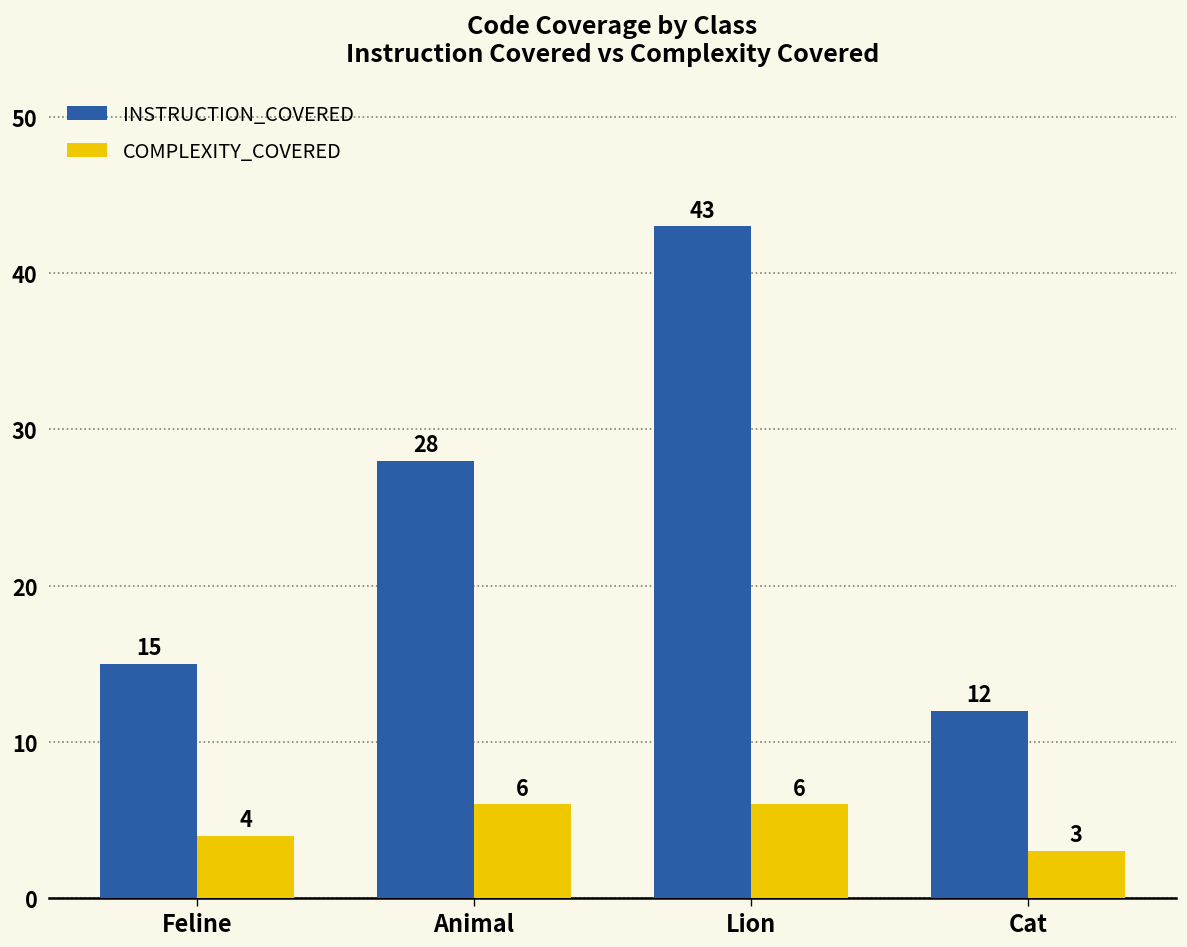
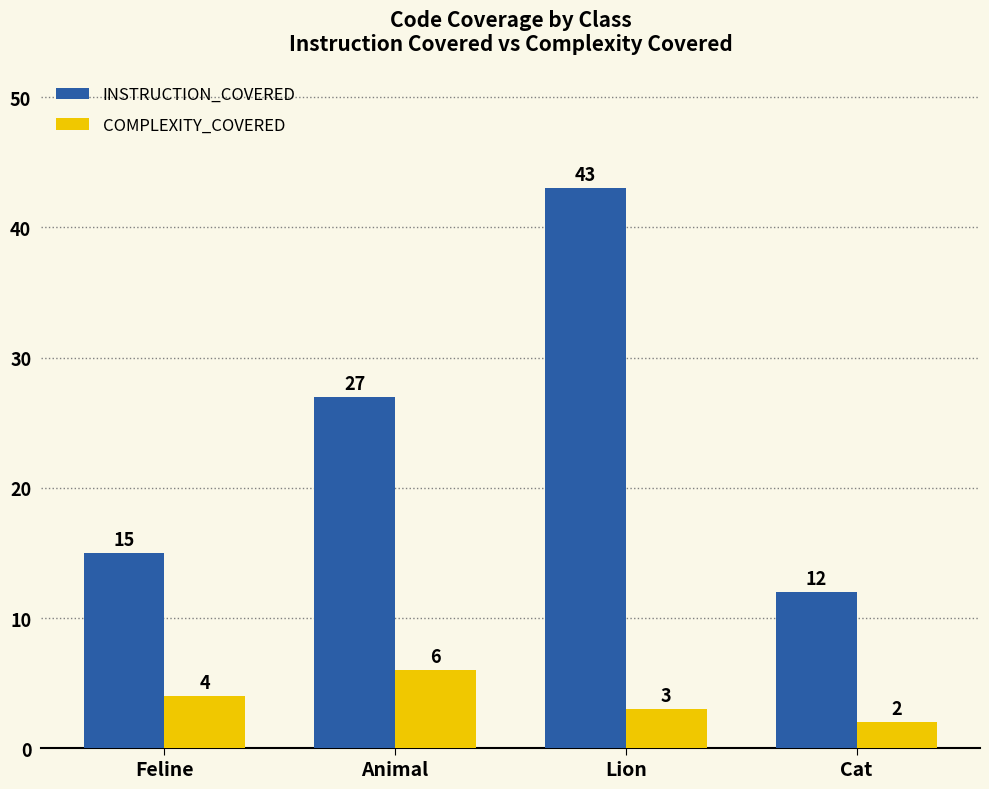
  {
    "INSTRUCTION_COVERED": {
      "Feline": 15,
-     "Animal": 28,
+     "Animal": 27,
      "Lion": 43,
      "Cat": 12
    },
    "COMPLEXITY_COVERED": {
      "Feline": 4,
      "Animal": 6,
-     "Lion": 6,
-     "Cat": 3
+     "Lion": 3,
+     "Cat": 2
    }
  }
